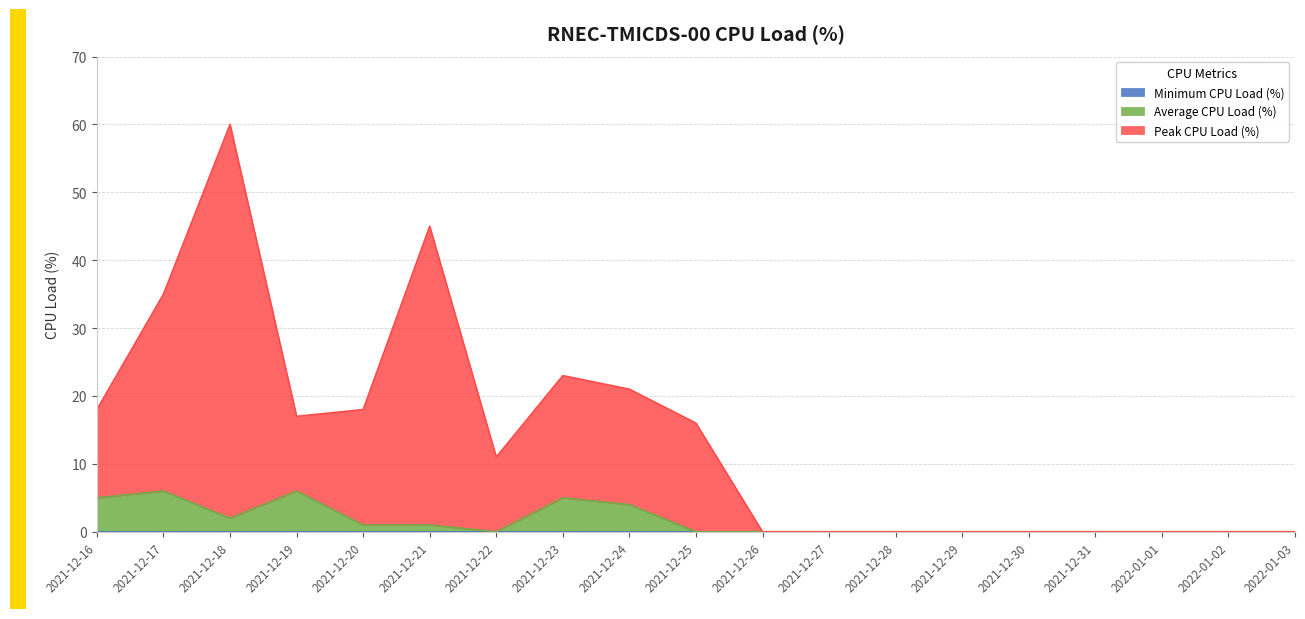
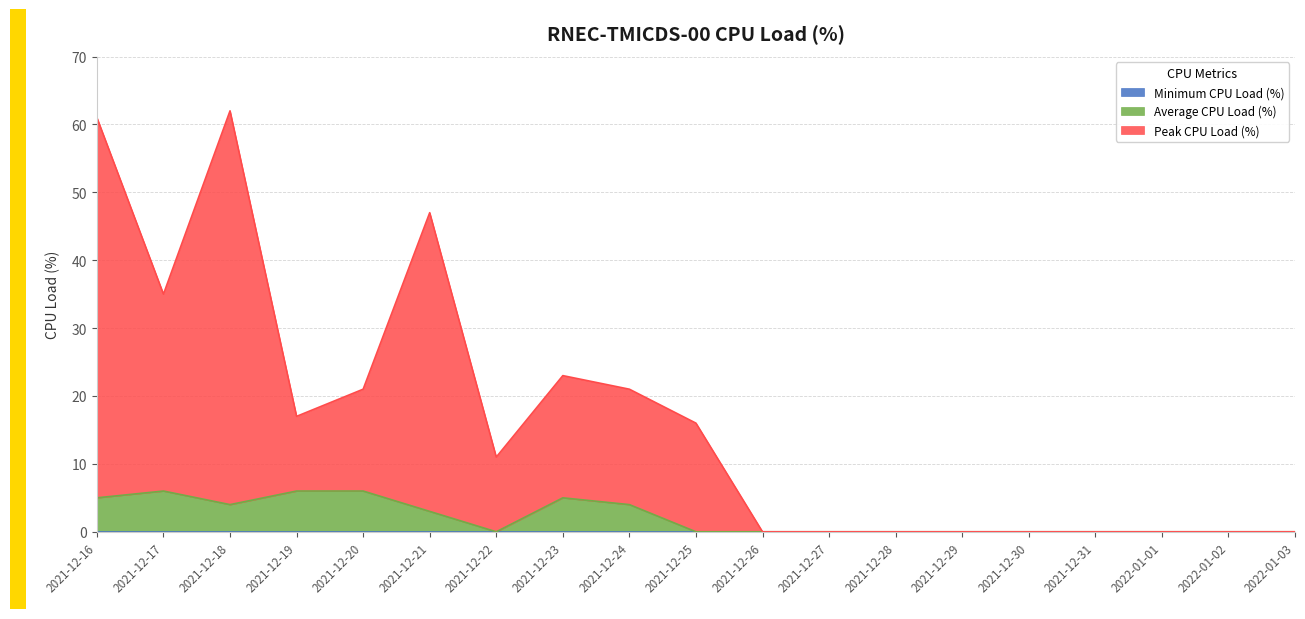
  {
    "Minimum CPU Load (%)": {
      "2021-12-16": 0,
      "2021-12-17": 0,
      "2021-12-18": 0,
      "2021-12-19": 0,
      "2021-12-20": 0,
      "2021-12-21": 0,
      "2021-12-23": 0,
      "2021-12-24": 0
    },
    "Average CPU Load (%)": {
      "2021-12-16": 5,
      "2021-12-17": 6,
-     "2021-12-18": 2,
+     "2021-12-18": 4,
      "2021-12-19": 6,
-     "2021-12-20": 1,
-     "2021-12-21": 1,
+     "2021-12-20": 6,
+     "2021-12-21": 3,
      "2021-12-23": 5,
      "2021-12-24": 4
    },
    "Peak CPU Load (%)": {
-     "2021-12-16": 13,
+     "2021-12-16": 56,
      "2021-12-17": 29,
      "2021-12-18": 58,
      "2021-12-19": 11,
-     "2021-12-20": 17,
+     "2021-12-20": 15,
      "2021-12-21": 44,
      "2021-12-22": 11,
      "2021-12-23": 18,
      "2021-12-24": 17,
      "2021-12-25": 16
    }
  }
